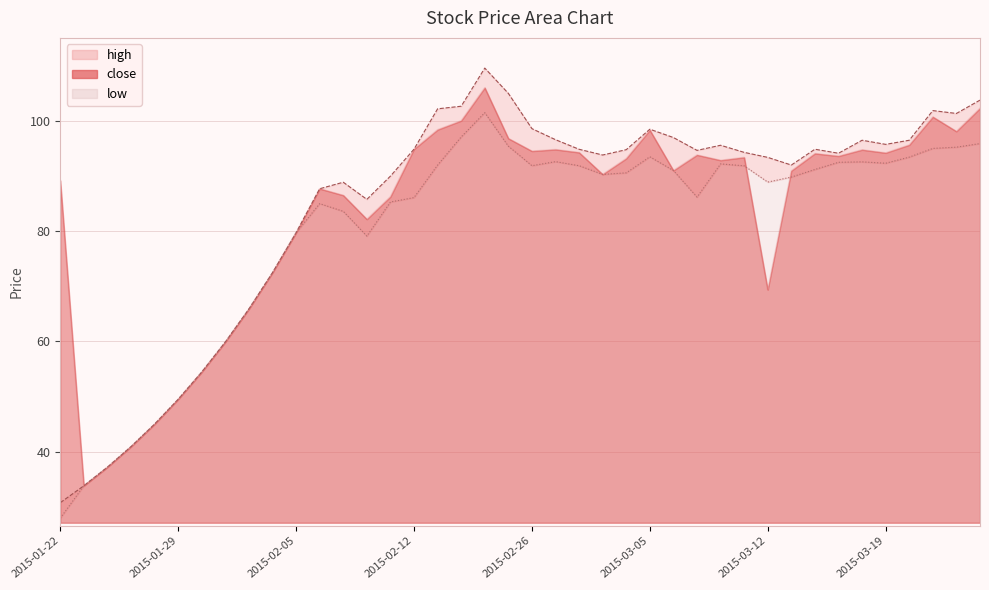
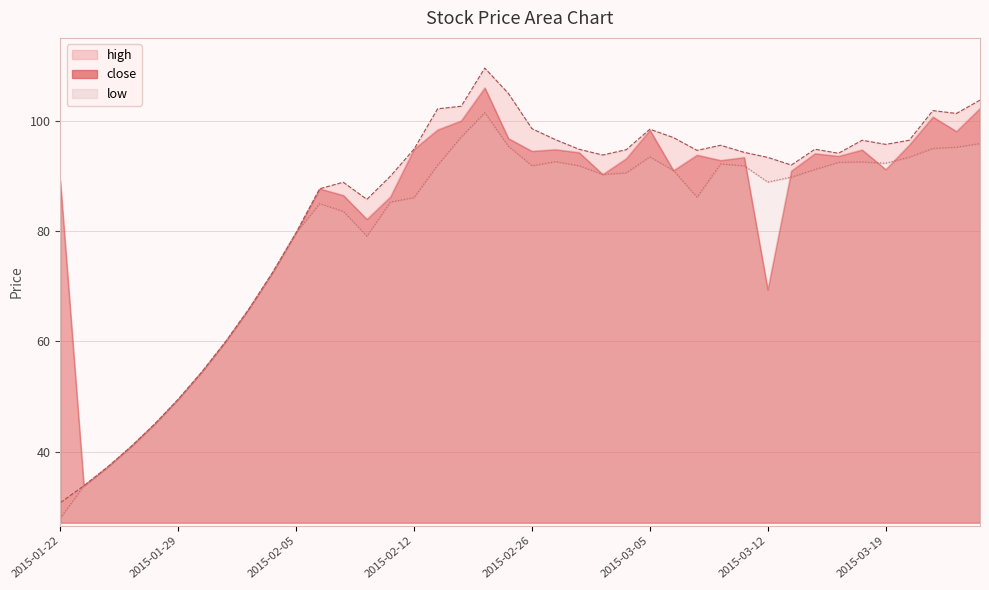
  {
    "close": {
      "2015-01-22": 89,
      "2015-02-26": 95,
      "2015-03-12": 69,
-     "2015-03-19": 94
+     "2015-03-19": 91
    }
  }
